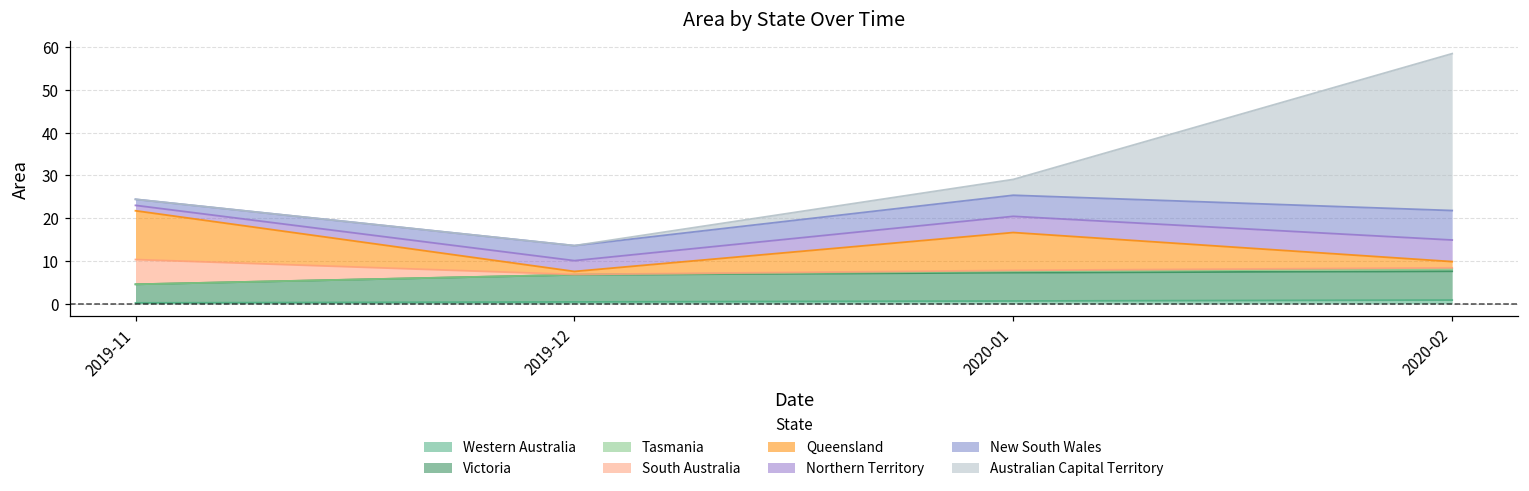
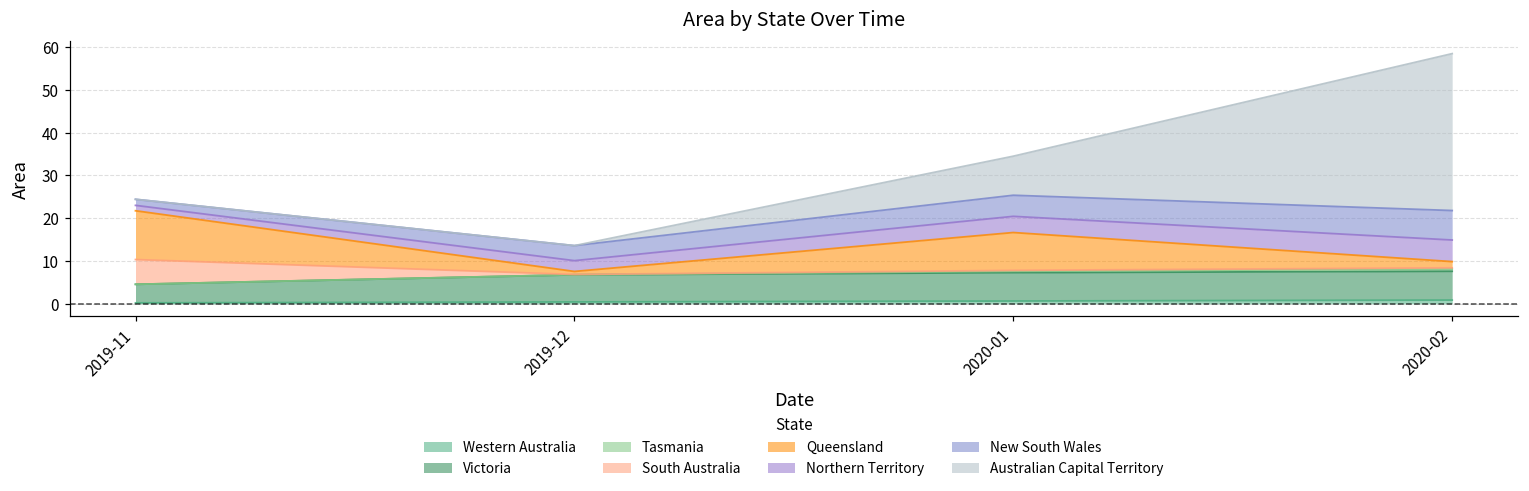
  {
    "South Australia": {
      "2019-11": 6
    },
    "Queensland": {
      "2019-11": 11,
      "2019-12": 1,
      "2020-01": 9,
      "2020-02": 1
    },
    "Australian Capital Territory": {
-     "2020-01": 4,
+     "2020-01": 9,
      "2020-02": 37
    }
  }
